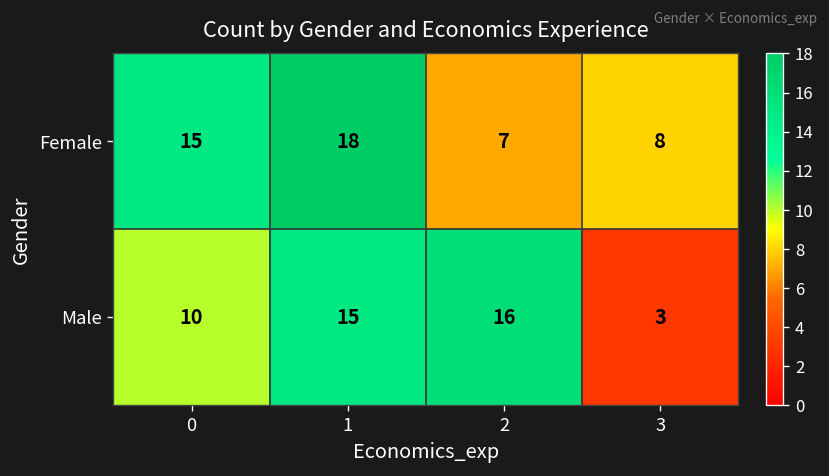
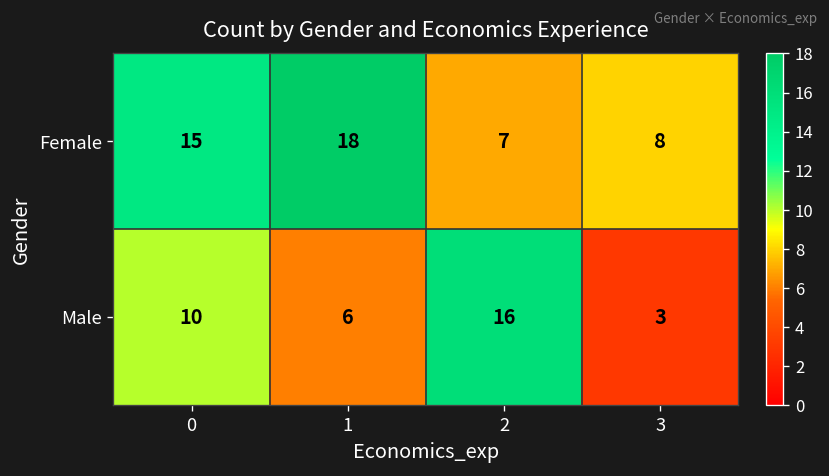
  {
    "Female": {
      "0": 15,
      "1": 18,
      "2": 7,
      "3": 8
    },
    "Male": {
      "0": 10,
-     "1": 15,
+     "1": 6,
      "2": 16,
      "3": 3
    }
  }
